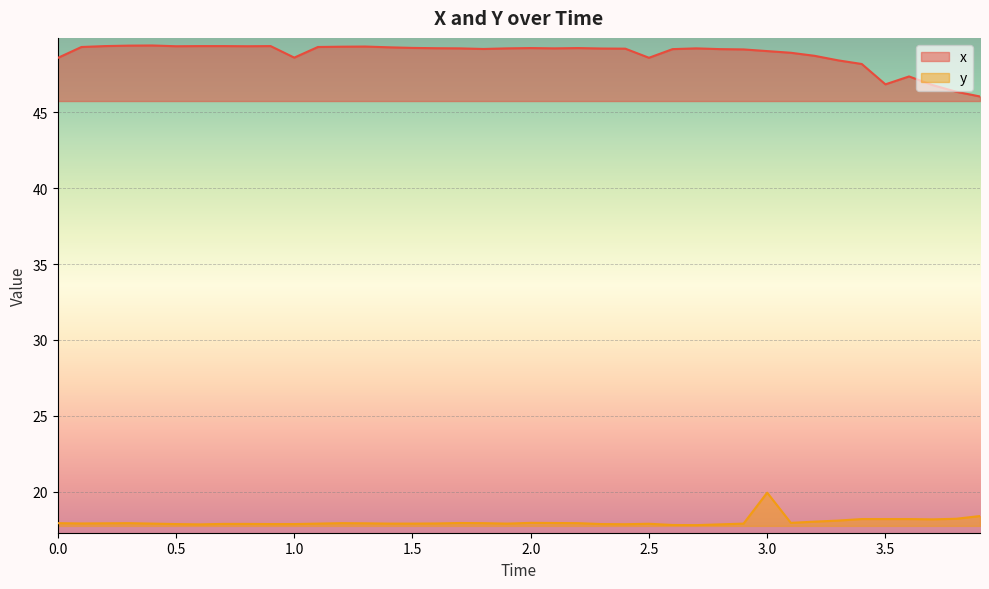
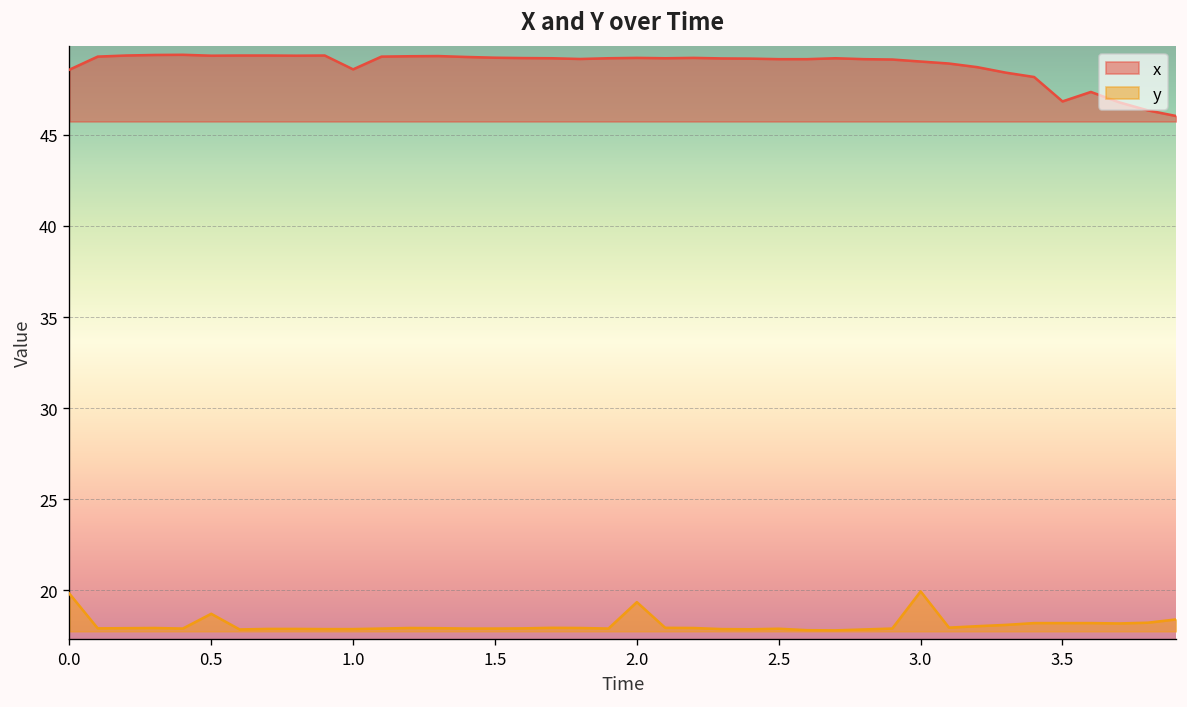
  {
    "x": {
      "0.0": 48.6,
      "0.5": 49.4,
      "1.0": 48.6,
      "1.5": 49.2,
      "2.0": 49.2,
-     "2.5": 48.6,
+     "2.5": 49.2,
      "3.0": 49.0,
      "3.5": 46.8
    },
    "y": {
-     "0.0": 17.9,
-     "0.5": 17.9,
+     "0.0": 19.8,
+     "0.5": 18.7,
      "1.0": 17.9,
      "1.5": 17.9,
-     "2.0": 18.0,
+     "2.0": 19.4,
      "2.5": 17.9,
      "3.0": 19.9,
      "3.5": 18.2
    }
  }
